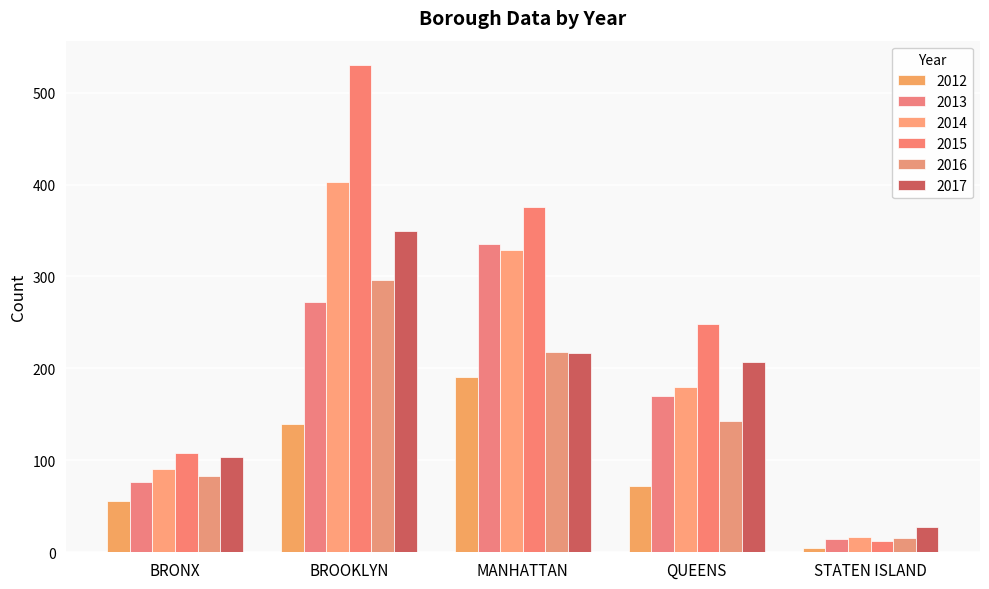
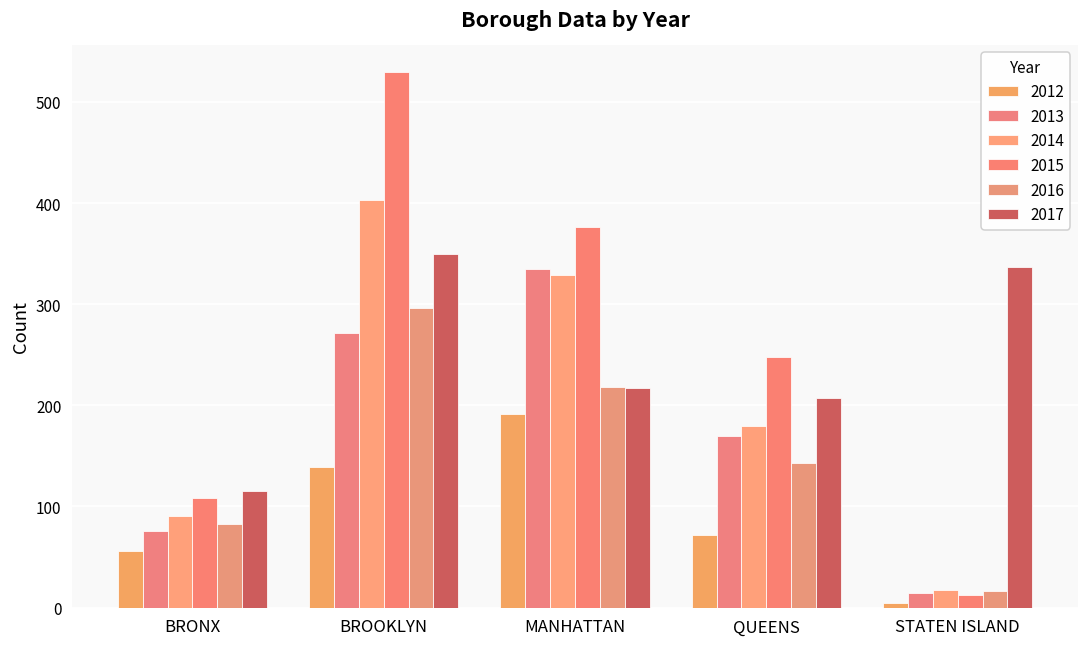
  {
    "2017": {
-     "BRONX": 100,
+     "BRONX": 120,
      "BROOKLYN": 350,
      "MANHATTAN": 220,
      "QUEENS": 210,
-     "STATEN ISLAND": 30
+     "STATEN ISLAND": 340
    }
  }
